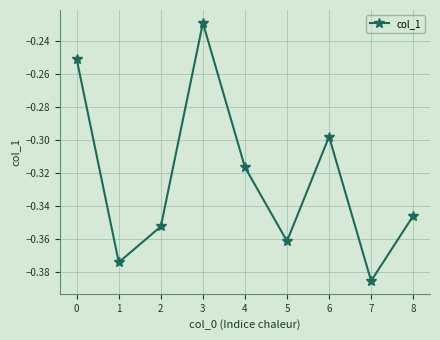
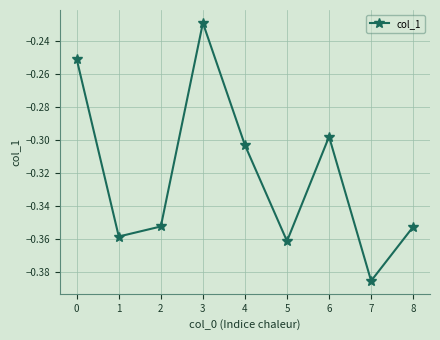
  {
    "0": -0.251,
-   "1": -0.374,
+   "1": -0.359,
    "2": -0.352,
    "3": -0.229,
-   "4": -0.316,
+   "4": -0.303,
    "5": -0.361,
    "6": -0.298,
    "7": -0.385,
-   "8": -0.346
+   "8": -0.353
  }
